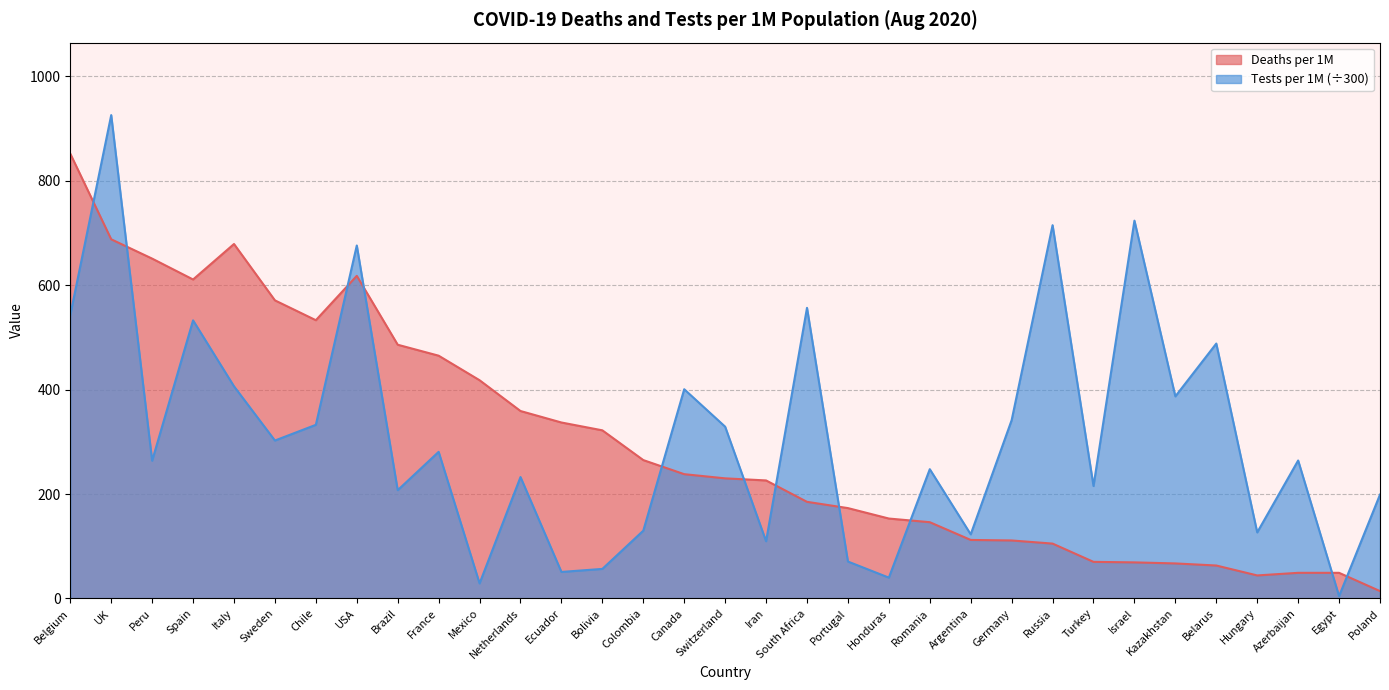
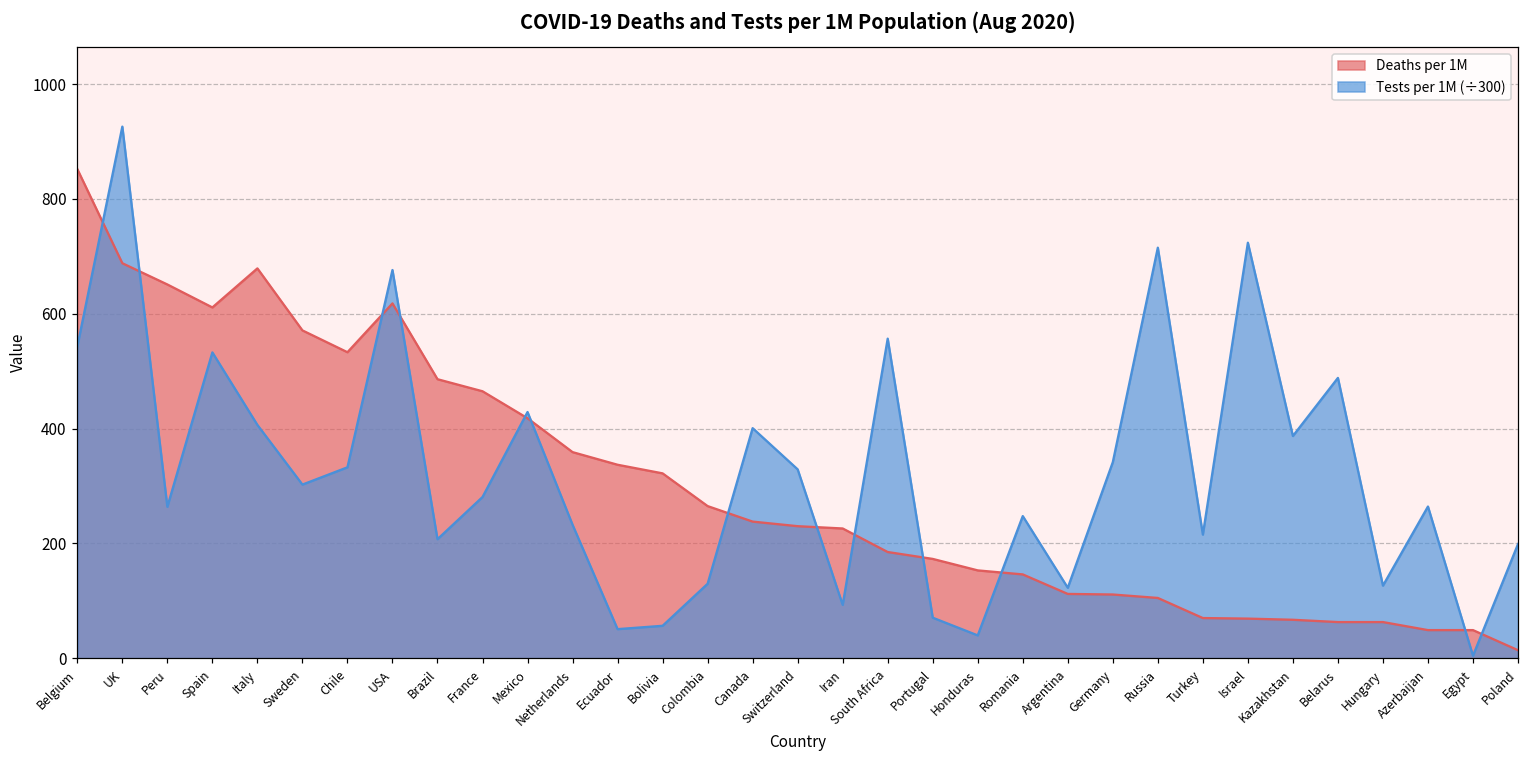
  {
    "Deaths per 1M": {
      "Belgium": 850,
      "UK": 690,
      "Peru": 650,
      "Spain": 610,
      "Italy": 680,
      "Sweden": 570,
      "Chile": 530,
      "USA": 620,
      "Brazil": 490,
      "France": 470,
      "Mexico": 420,
      "Netherlands": 360,
      "Ecuador": 340,
      "Bolivia": 320,
      "Colombia": 270,
      "Canada": 240,
      "Switzerland": 230,
      "Iran": 230,
      "South Africa": 190,
      "Portugal": 170,
      "Honduras": 150,
      "Romania": 150,
      "Argentina": 110,
      "Germany": 110,
      "Russia": 110,
      "Turkey": 70,
      "Israel": 70,
      "Kazakhstan": 70,
      "Belarus": 60,
-     "Hungary": 40,
+     "Hungary": 60,
      "Azerbaijan": 50,
      "Egypt": 50,
      "Poland": 10
    },
    "Tests per 1M (÷300)": {
      "Belgium": 540,
      "UK": 930,
      "Peru": 260,
      "Spain": 530,
      "Italy": 410,
      "Sweden": 300,
      "Chile": 330,
      "USA": 680,
      "Brazil": 210,
      "France": 280,
-     "Mexico": 30,
+     "Mexico": 430,
      "Netherlands": 230,
      "Ecuador": 50,
      "Bolivia": 60,
      "Colombia": 130,
      "Canada": 400,
      "Switzerland": 330,
-     "Iran": 110,
+     "Iran": 90,
      "South Africa": 560,
      "Portugal": 70,
      "Honduras": 40,
      "Romania": 250,
      "Argentina": 120,
      "Germany": 340,
      "Russia": 720,
      "Turkey": 220,
      "Israel": 720,
      "Kazakhstan": 390,
      "Belarus": 490,
      "Hungary": 130,
      "Azerbaijan": 260,
      "Egypt": 0,
      "Poland": 200
    }
  }
